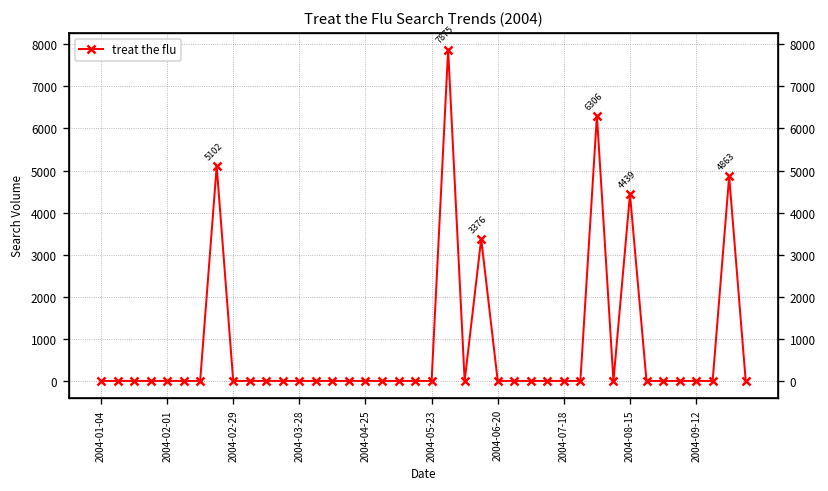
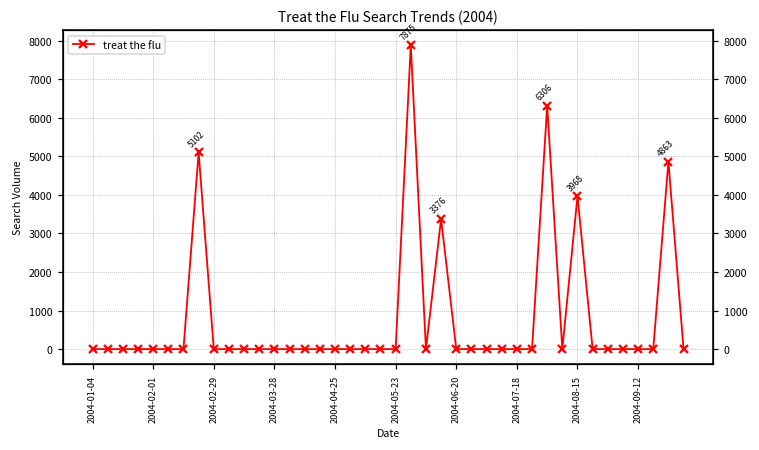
  {
-   "2004-08-15": 4439
+   "2004-08-15": 3968
  }
